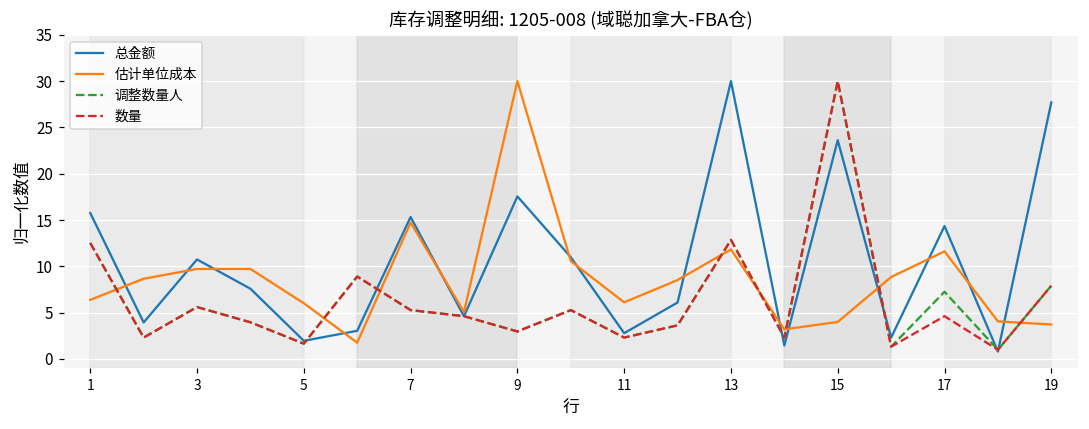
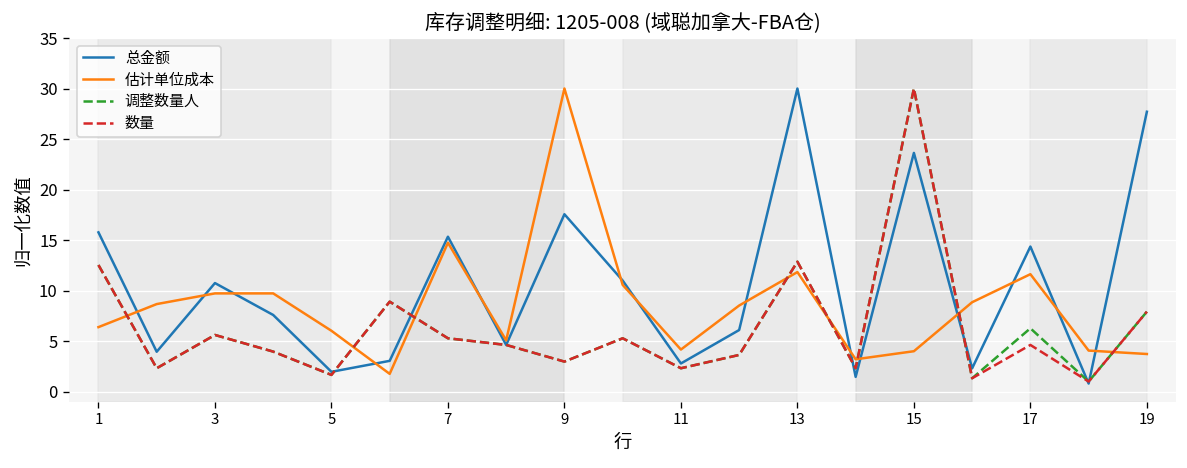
  {
    "总金额": {
      "1": 16,
      "3": 11,
      "5": 2,
      "7": 15,
      "9": 18,
      "11": 3,
      "13": 30,
      "15": 24,
      "17": 14,
      "19": 28
    },
    "估计单位成本": {
      "1": 6,
      "3": 10,
      "5": 6,
      "7": 15,
      "9": 30,
-     "11": 6,
+     "11": 4,
      "13": 12,
      "15": 4,
      "17": 12,
      "19": 4
    },
    "调整数量人": {
-     "17": 7
+     "17": 6
    },
    "数量": {
      "17": 5
    }
  }
